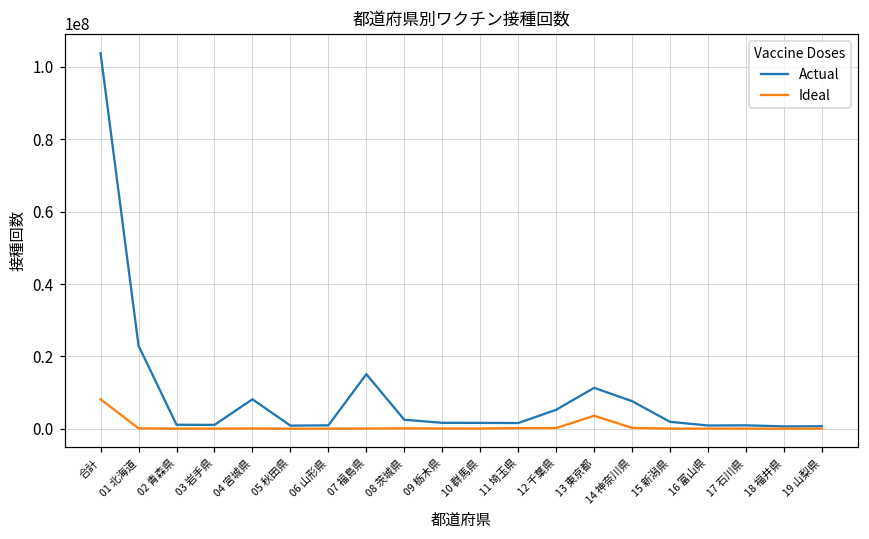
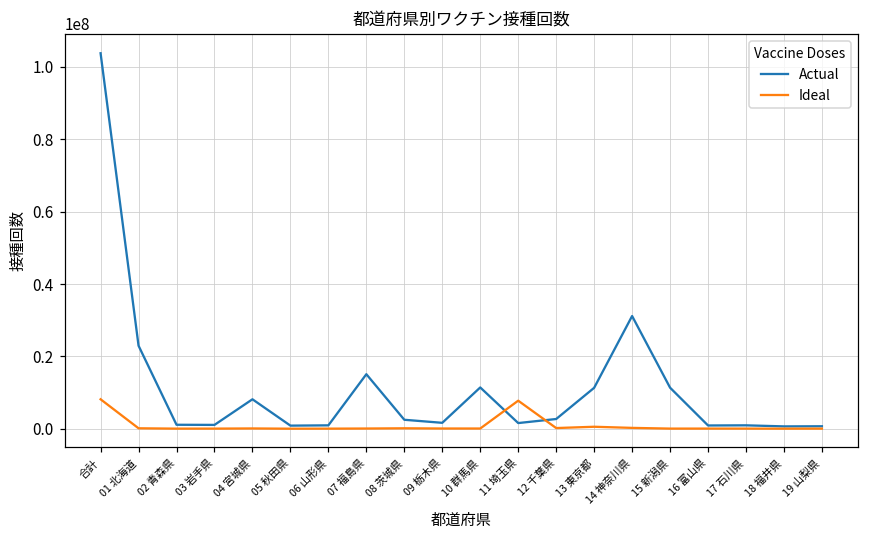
  {
    "Actual": {
      "合計": 104000000,
      "01 北海道": 23000000,
      "02 青森県": 1000000,
      "03 岩手県": 1000000,
      "04 宮城県": 8000000,
      "05 秋田県": 1000000,
      "06 山形県": 1000000,
      "07 福島県": 15000000,
      "08 茨城県": 2000000,
      "09 栃木県": 2000000,
-     "10 群馬県": 2000000,
+     "10 群馬県": 11000000,
      "11 埼玉県": 2000000,
-     "12 千葉県": 5000000,
+     "12 千葉県": 3000000,
      "13 東京都": 11000000,
-     "14 神奈川県": 8000000,
-     "15 新潟県": 2000000,
+     "14 神奈川県": 31000000,
+     "15 新潟県": 11000000,
      "16 富山県": 1000000,
      "17 石川県": 1000000
    },
    "Ideal": {
      "合計": 8000000,
      "01 北海道": 0,
      "02 青森県": 0,
      "03 岩手県": 0,
      "04 宮城県": 0,
      "05 秋田県": 0,
      "06 山形県": 0,
      "07 福島県": 0,
      "08 茨城県": 0,
      "09 栃木県": 0,
      "10 群馬県": 0,
-     "11 埼玉県": 0,
+     "11 埼玉県": 8000000,
      "12 千葉県": 0,
-     "13 東京都": 4000000,
+     "13 東京都": 1000000,
      "14 神奈川県": 0,
      "15 新潟県": 0,
      "16 富山県": 0,
      "17 石川県": 0
    }
  }
